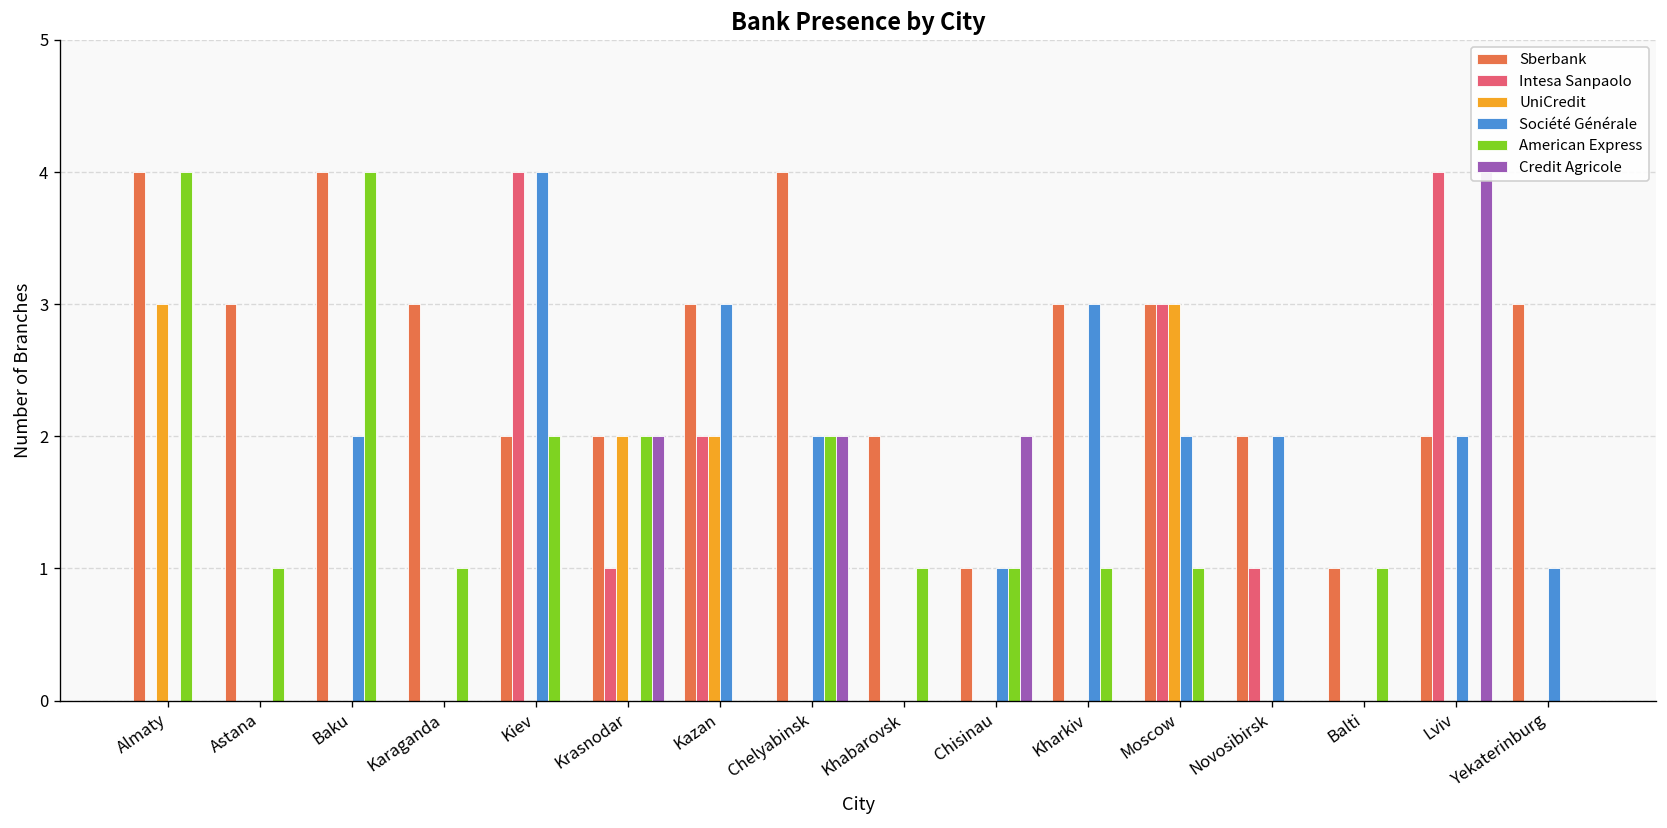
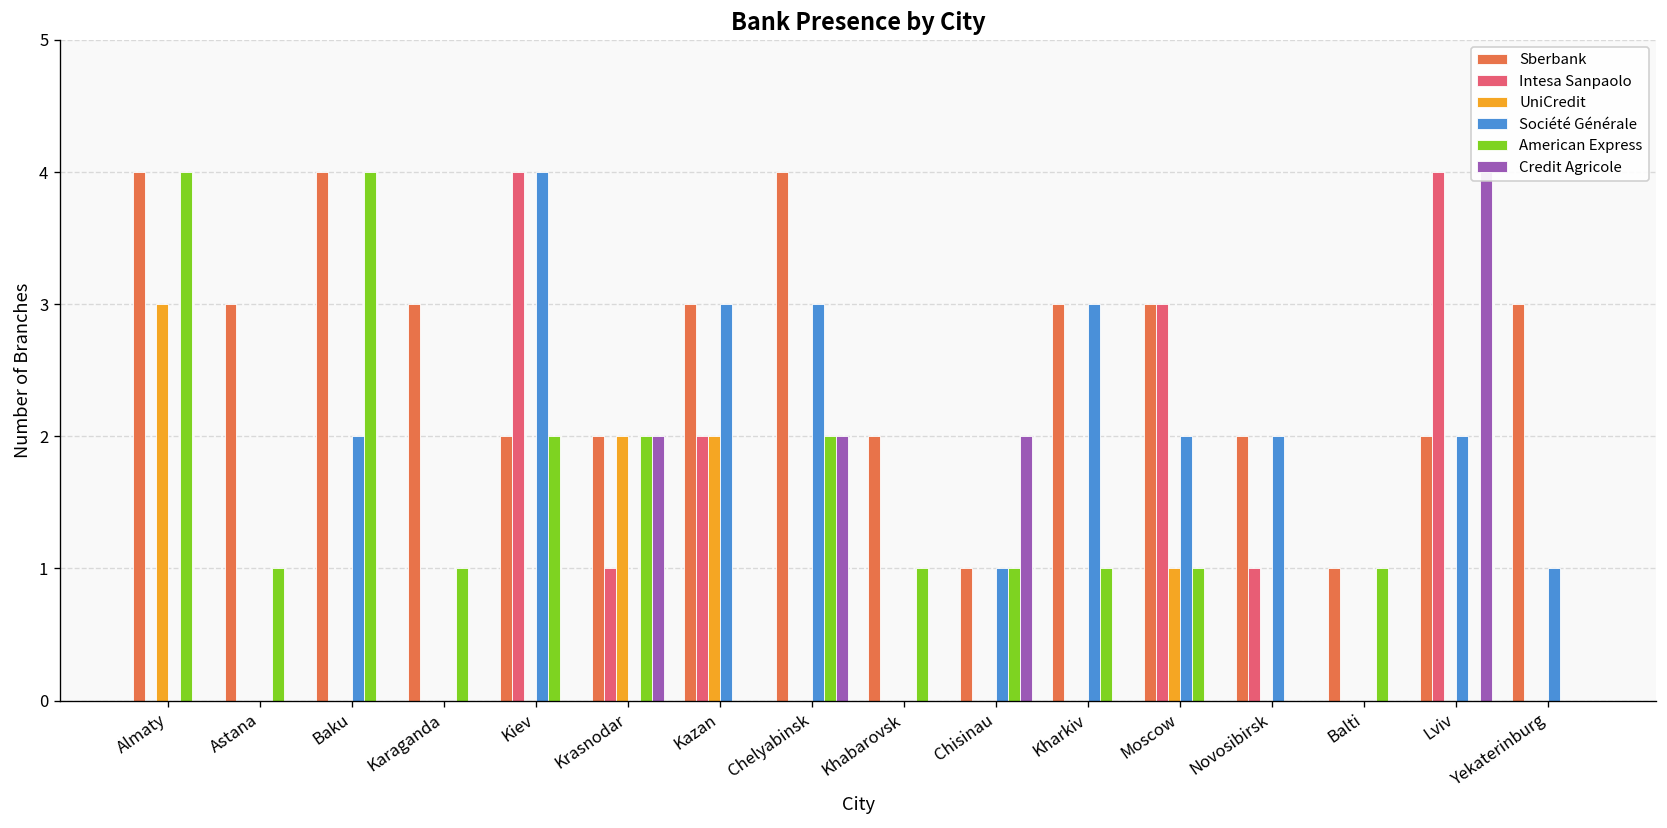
  {
    "UniCredit": {
      "Almaty": 3,
      "Astana": 0,
      "Baku": 0,
      "Karaganda": 0,
      "Kiev": 0,
      "Krasnodar": 2,
      "Kazan": 2,
      "Chelyabinsk": 0,
      "Khabarovsk": 0,
      "Chisinau": 0,
      "Kharkiv": 0,
-     "Moscow": 3,
+     "Moscow": 1,
      "Novosibirsk": 0,
      "Balti": 0,
      "Lviv": 0,
      "Yekaterinburg": 0
    },
    "Société Générale": {
      "Almaty": 0,
      "Astana": 0,
      "Baku": 2,
      "Karaganda": 0,
      "Kiev": 4,
      "Krasnodar": 0,
      "Kazan": 3,
-     "Chelyabinsk": 2,
+     "Chelyabinsk": 3,
      "Khabarovsk": 0,
      "Chisinau": 1,
      "Kharkiv": 3,
      "Moscow": 2,
      "Novosibirsk": 2,
      "Balti": 0,
      "Lviv": 2,
      "Yekaterinburg": 1
    },
    "American Express": {
      "Almaty": 4,
      "Astana": 1,
      "Baku": 4,
      "Karaganda": 1,
      "Kiev": 2,
      "Krasnodar": 2,
      "Kazan": 0,
      "Chelyabinsk": 2,
      "Khabarovsk": 1,
      "Chisinau": 1,
      "Kharkiv": 1,
      "Moscow": 1,
      "Novosibirsk": 0,
      "Balti": 1,
      "Lviv": 0,
      "Yekaterinburg": 0
    },
    "Credit Agricole": {
      "Almaty": 0,
      "Astana": 0,
      "Baku": 0,
      "Karaganda": 0,
      "Kiev": 0,
      "Krasnodar": 2,
      "Kazan": 0,
      "Chelyabinsk": 2,
      "Khabarovsk": 0,
      "Chisinau": 2,
      "Kharkiv": 0,
      "Moscow": 0,
      "Novosibirsk": 0,
      "Balti": 0,
      "Yekaterinburg": 0
    }
  }
